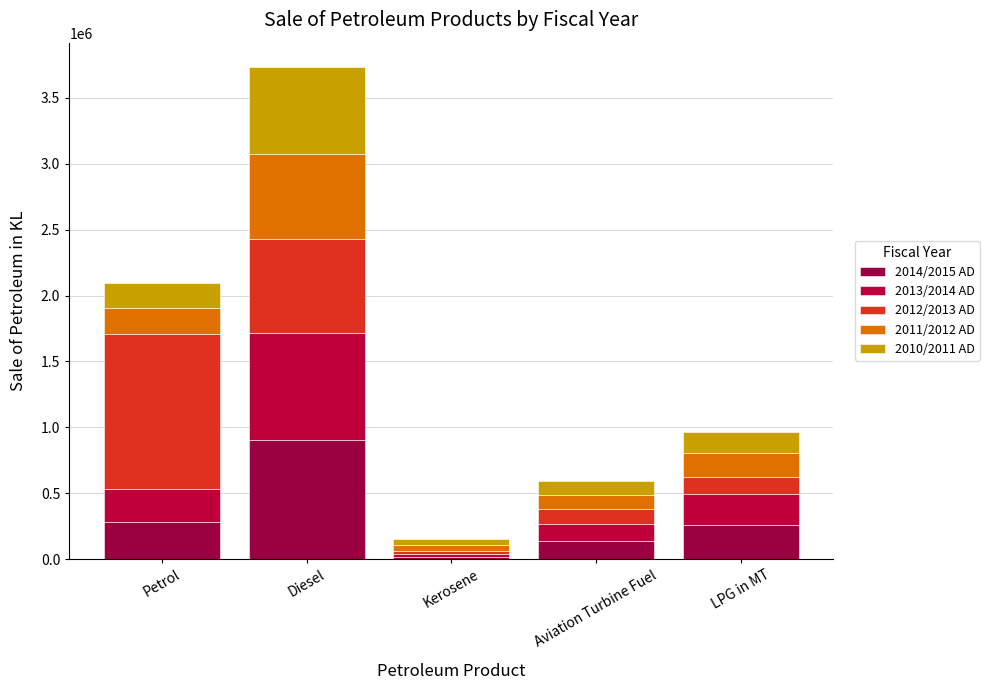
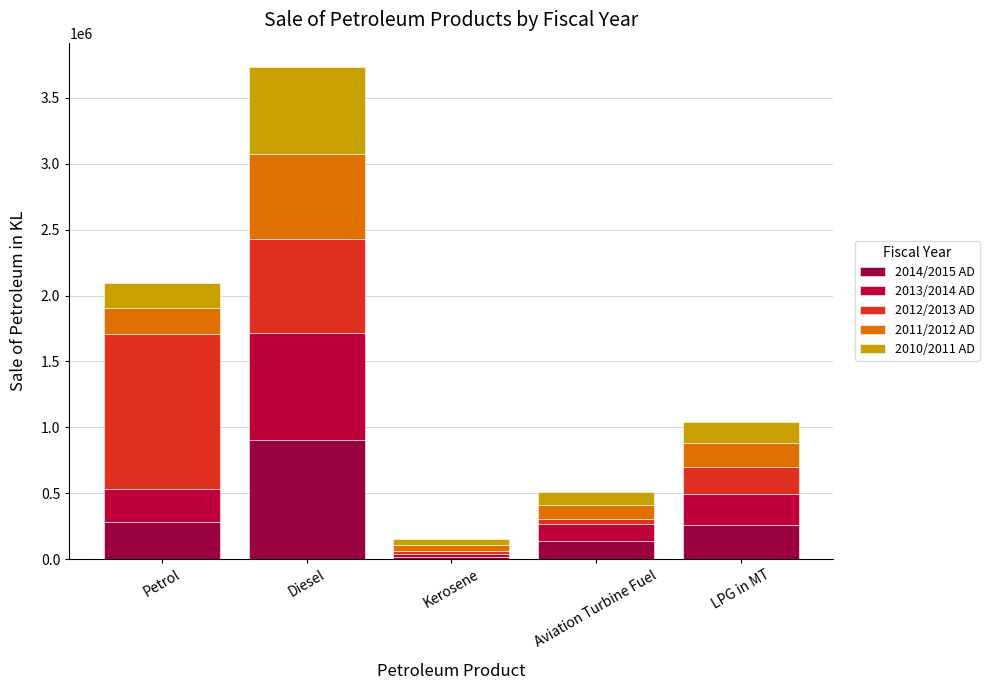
  {
    "2012/2013 AD": {
      "Petrol": 1170000,
      "Diesel": 720000,
      "Kerosene": 20000,
-     "Aviation Turbine Fuel": 120000,
-     "LPG in MT": 130000
+     "Aviation Turbine Fuel": 40000,
+     "LPG in MT": 210000
    }
  }
